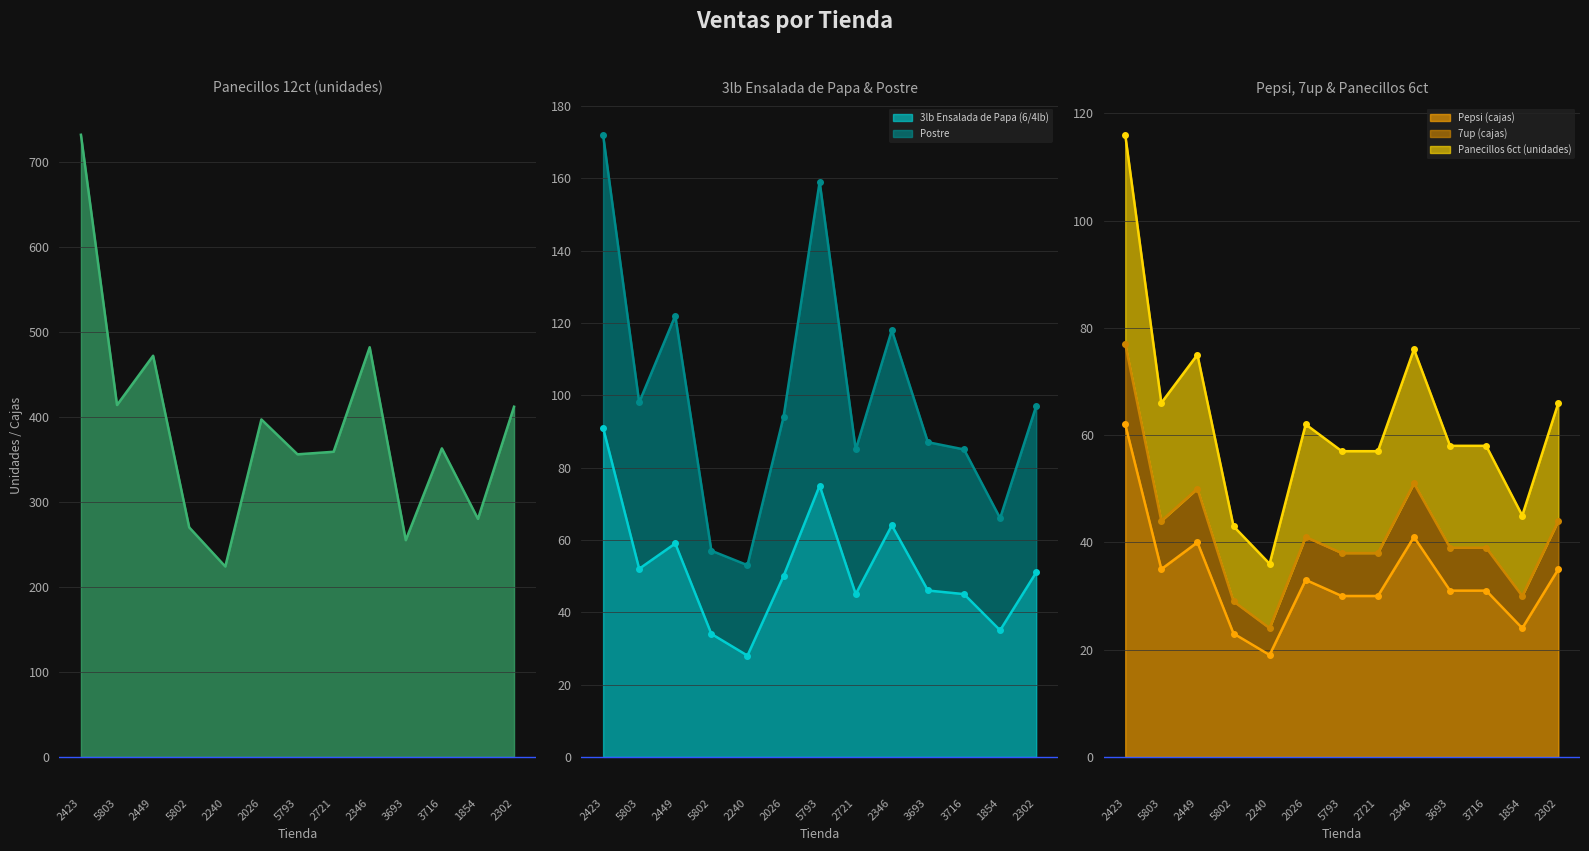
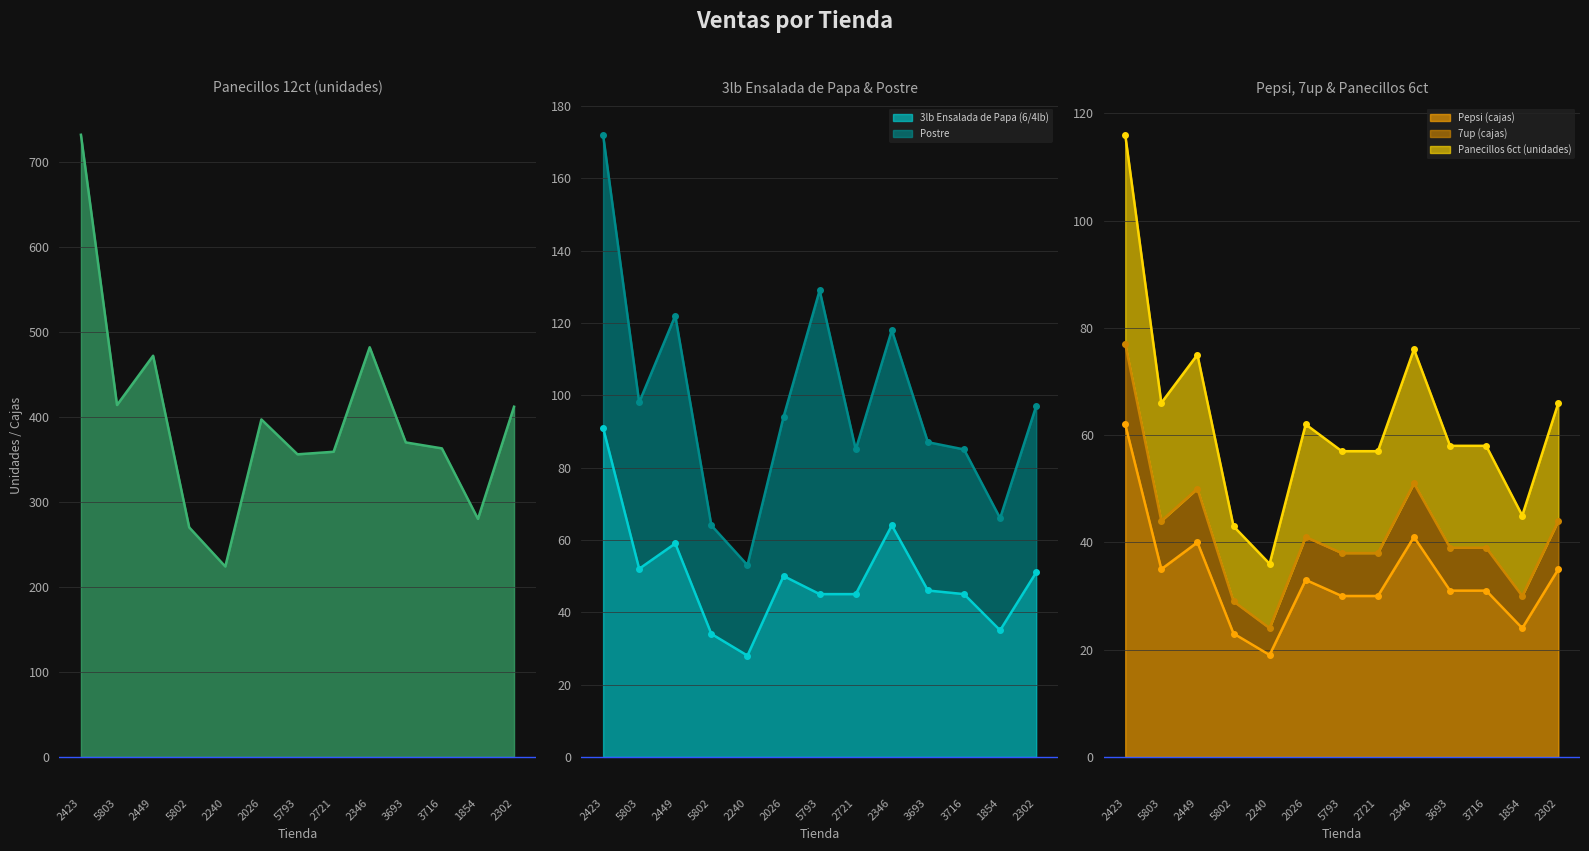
  {
    "Panecillos 12ct (unidades)": {
      "2423": 730,
      "5803": 410,
      "2449": 470,
      "5802": 270,
      "2240": 220,
      "2026": 400,
      "5793": 360,
      "2721": 360,
      "2346": 480,
-     "3693": 260,
+     "3693": 370,
      "3716": 360,
      "1854": 280,
      "2302": 410
    },
    "3lb Ensalada de Papa & Postre": {
      "3lb Ensalada de Papa (6/4lb)": {
        "2423": 91,
        "5803": 52,
        "2449": 59,
        "5802": 34,
        "2240": 28,
        "2026": 50,
-       "5793": 75,
+       "5793": 45,
        "2721": 45,
        "2346": 64,
        "3693": 46,
        "3716": 45,
        "1854": 35,
        "2302": 51
      },
      "Postre": {
        "2423": 81,
        "5803": 46,
        "2449": 63,
-       "5802": 23,
+       "5802": 30,
        "2240": 25,
        "2026": 44,
        "5793": 84,
        "2721": 40,
        "2346": 54,
        "3693": 41,
        "3716": 40,
        "1854": 31,
        "2302": 46
      }
    }
  }
